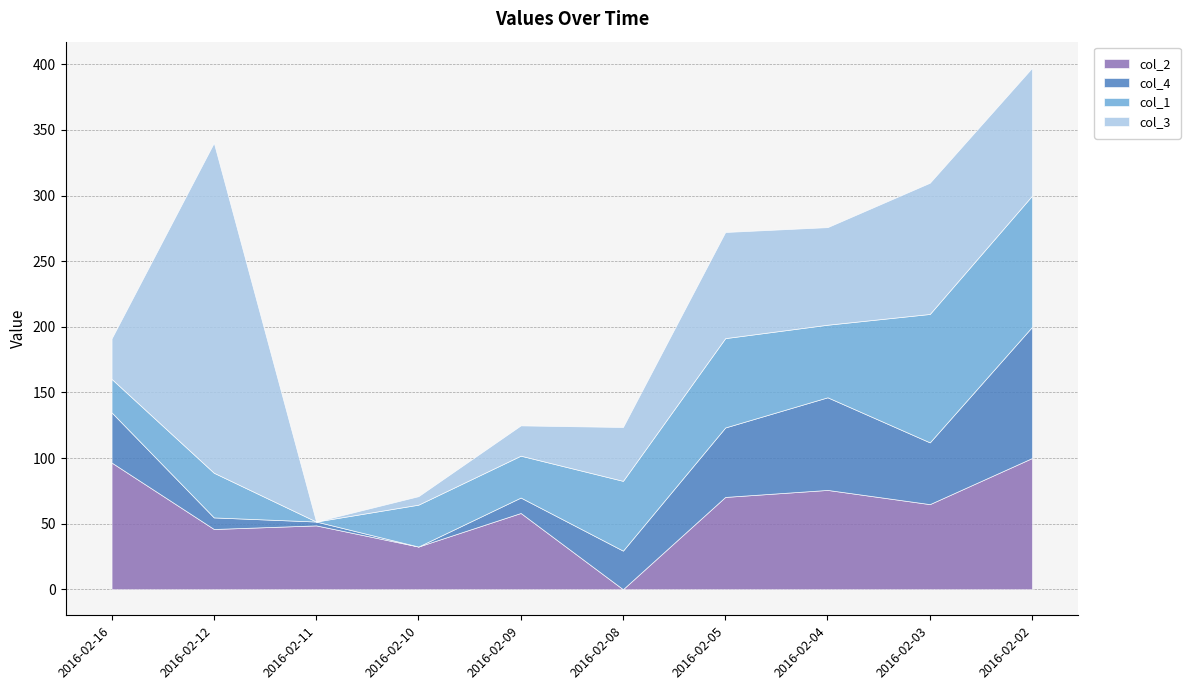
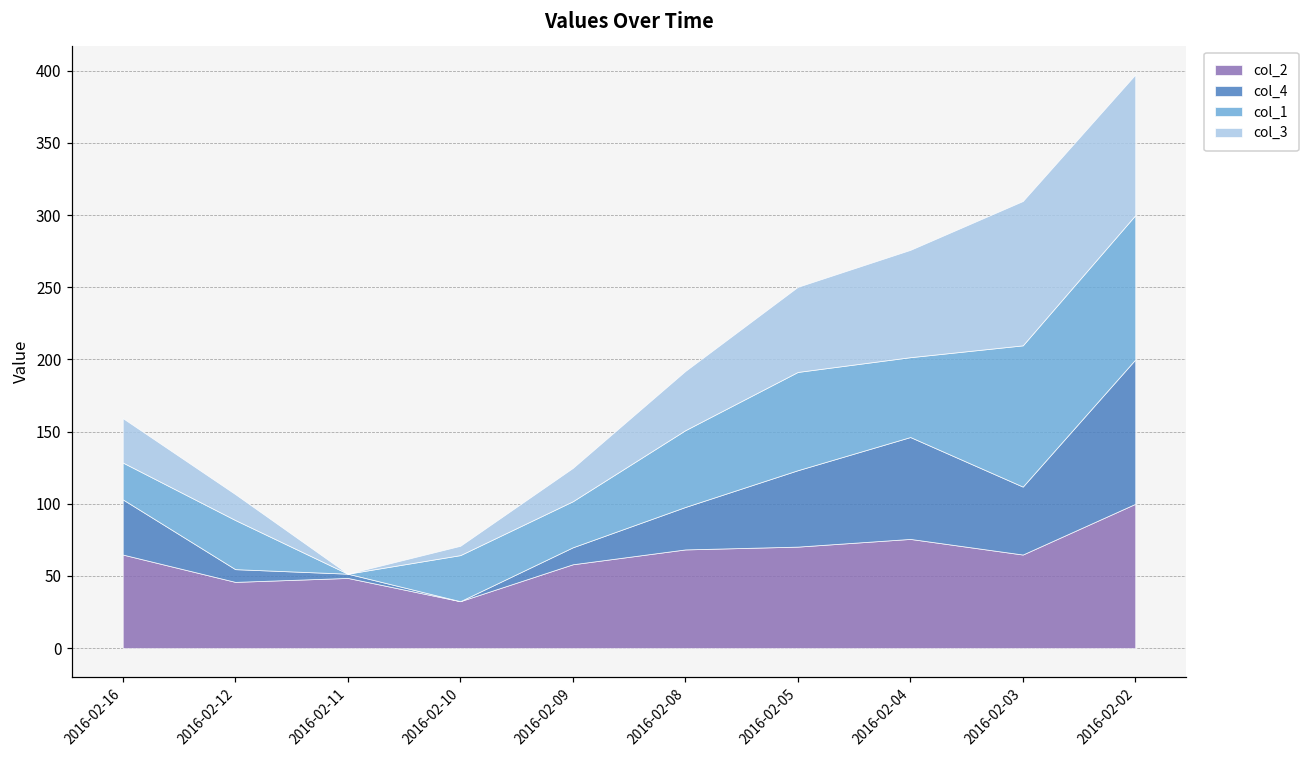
  {
    "col_2": {
-     "2016-02-16": 97,
+     "2016-02-16": 65,
      "2016-02-12": 46,
      "2016-02-11": 49,
      "2016-02-09": 58,
-     "2016-02-08": 0,
+     "2016-02-08": 68,
      "2016-02-05": 70,
      "2016-02-04": 76,
      "2016-02-03": 65,
      "2016-02-02": 100
    },
    "col_3": {
      "2016-02-16": 31,
-     "2016-02-12": 251,
+     "2016-02-12": 18,
      "2016-02-10": 6,
      "2016-02-09": 23,
      "2016-02-08": 41,
-     "2016-02-05": 81,
+     "2016-02-05": 59,
      "2016-02-04": 74,
      "2016-02-03": 100,
      "2016-02-02": 97
    }
  }
